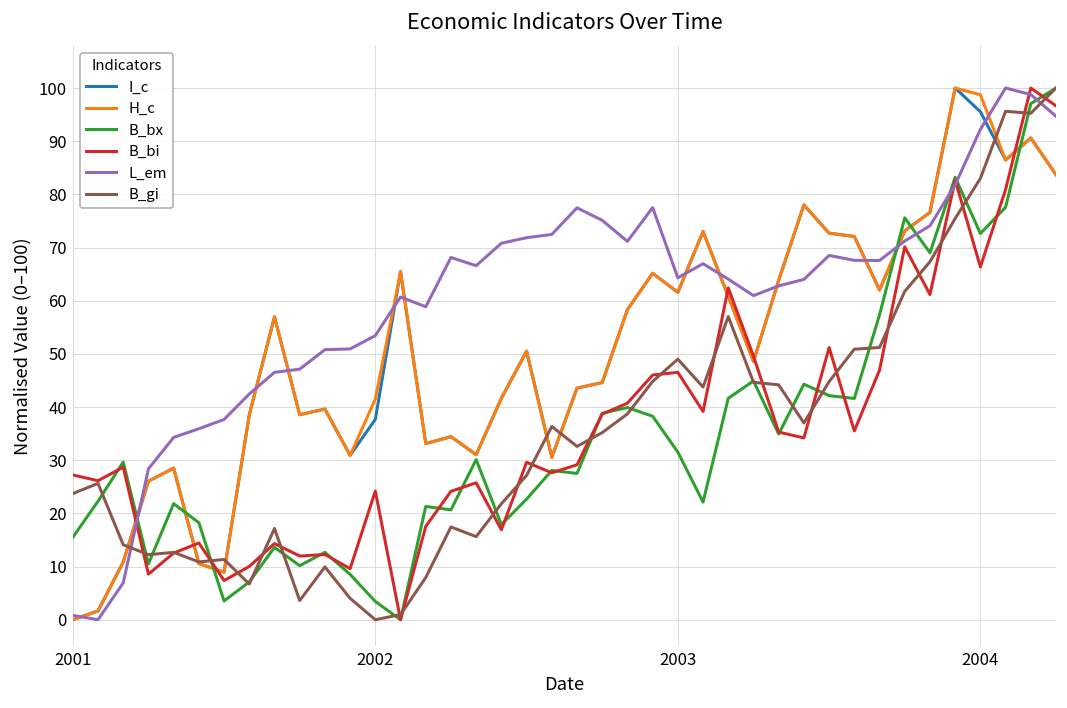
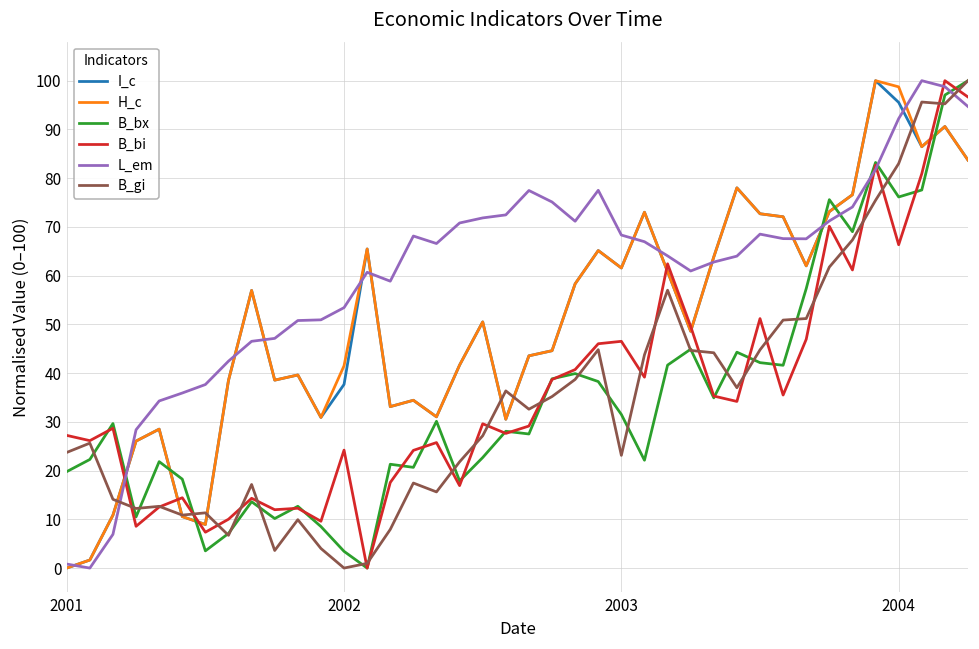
  {
    "I_c": {
      "2002": 38,
      "2004": 96
    },
    "H_c": {
      "2002": 42,
      "2004": 99
    },
    "B_bx": {
-     "2001": 16,
+     "2001": 20,
      "2002": 3,
      "2003": 32,
-     "2004": 73
+     "2004": 76
    },
    "B_bi": {
      "2001": 27,
      "2002": 24,
      "2003": 47,
      "2004": 66
    },
    "L_em": {
      "2001": 1,
      "2002": 53,
-     "2003": 64,
+     "2003": 68,
      "2004": 92
    },
    "B_gi": {
      "2001": 24,
      "2002": 0,
-     "2003": 49,
+     "2003": 23,
      "2004": 83
    }
  }
